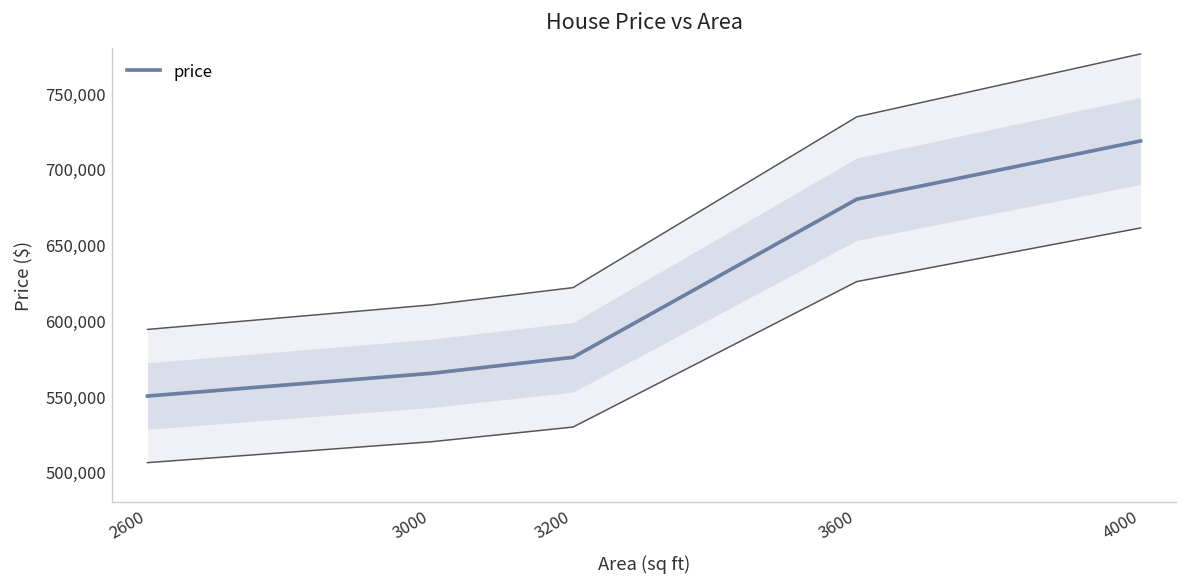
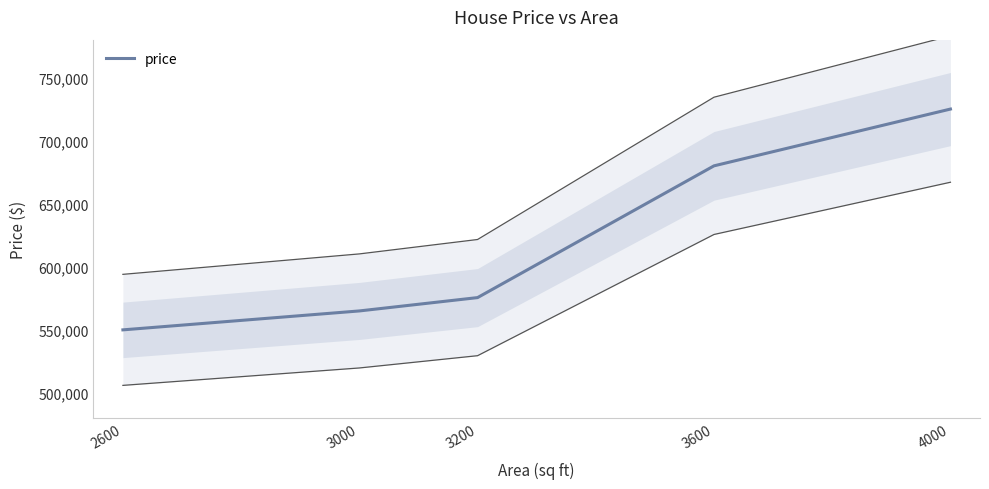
  {
    "price": {
      "2600": "550,000",
      "3000": "565,000",
      "3200": "576,000",
      "3600": "680,000",
-     "4000": "718,000"
+     "4000": "725,000"
    }
  }
